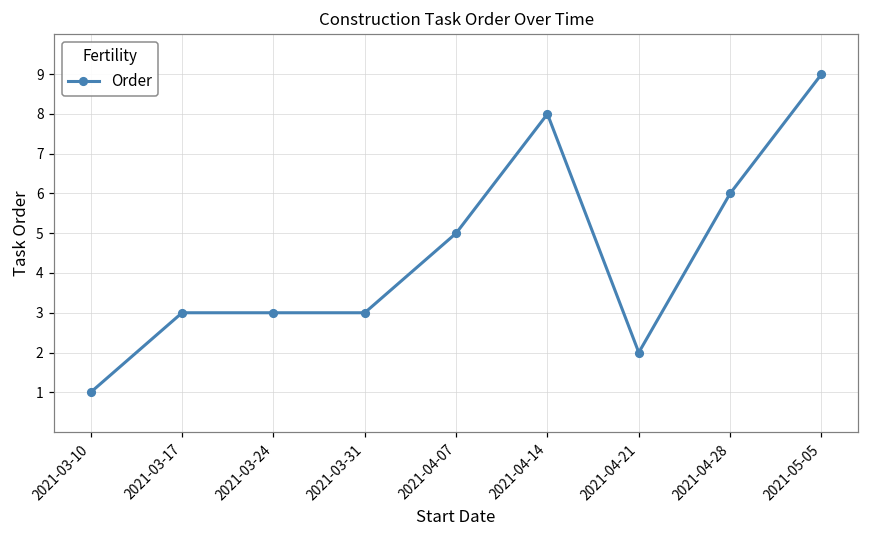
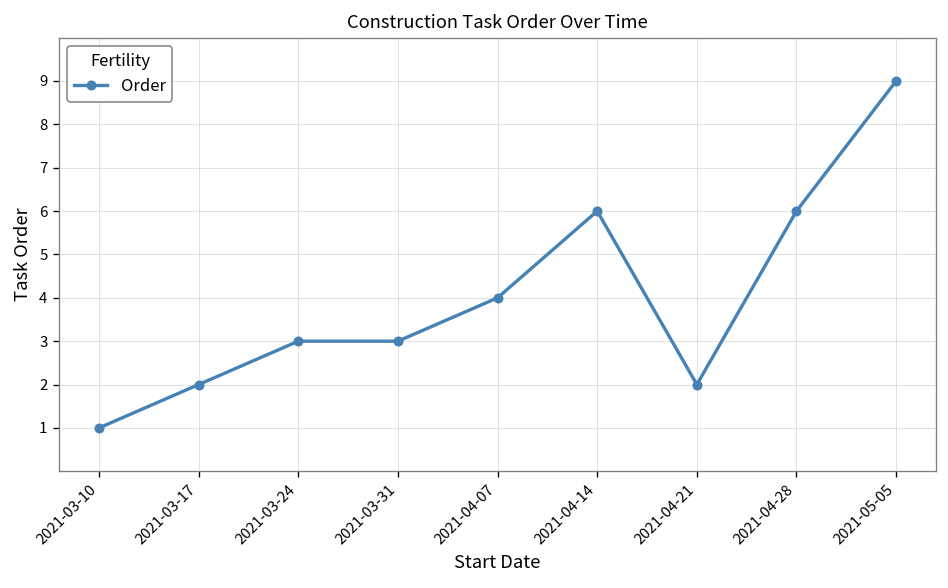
  {
    "2021-03-10": 1,
-   "2021-03-17": 3,
+   "2021-03-17": 2,
    "2021-03-24": 3,
    "2021-03-31": 3,
-   "2021-04-07": 5,
-   "2021-04-14": 8,
+   "2021-04-07": 4,
+   "2021-04-14": 6,
    "2021-04-21": 2,
    "2021-04-28": 6,
    "2021-05-05": 9
  }
